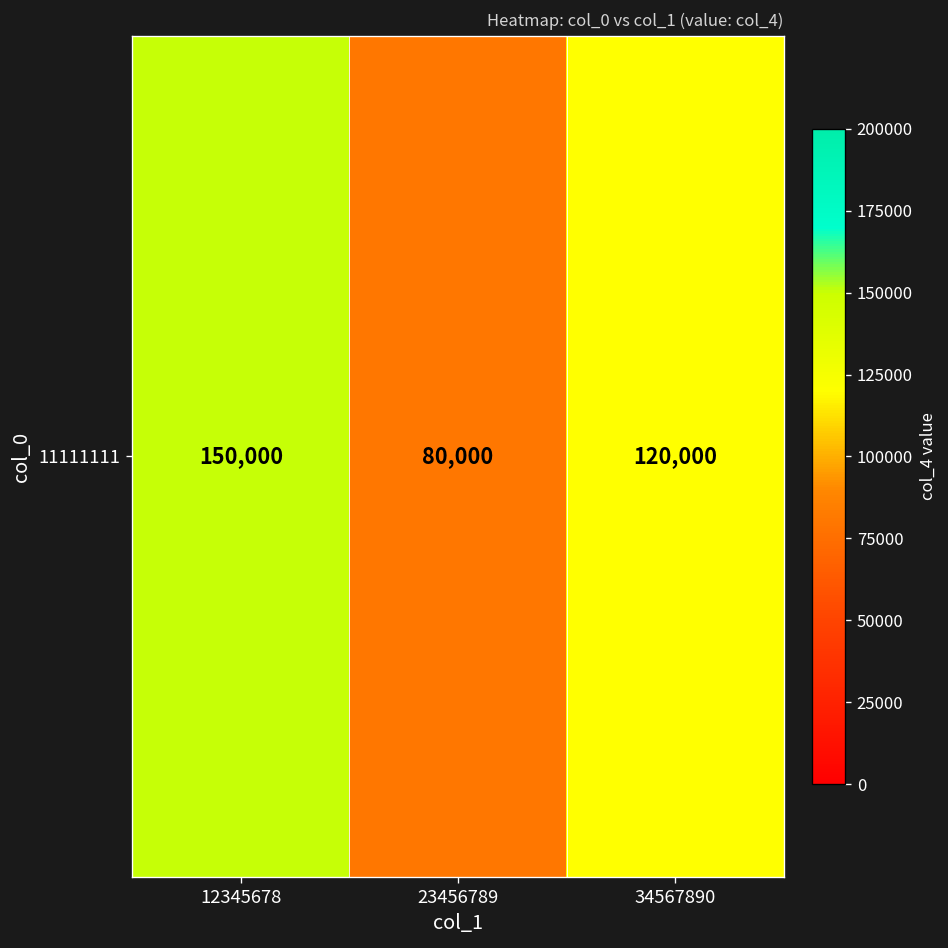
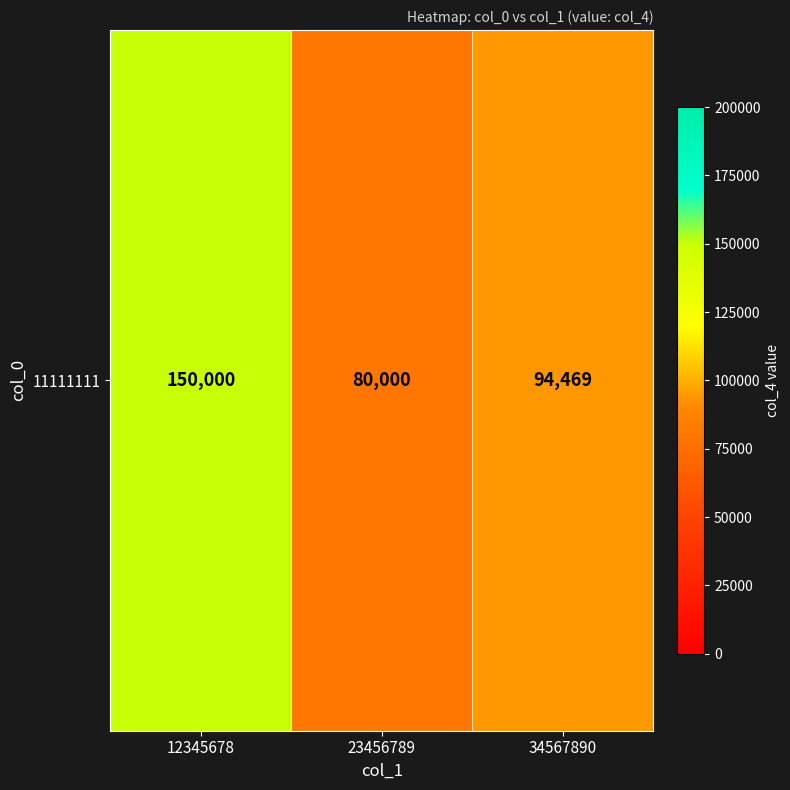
  {
    "11111111": {
      "12345678": "150,000",
      "23456789": "80,000",
-     "34567890": "120,000"
+     "34567890": "94,469"
    }
  }
